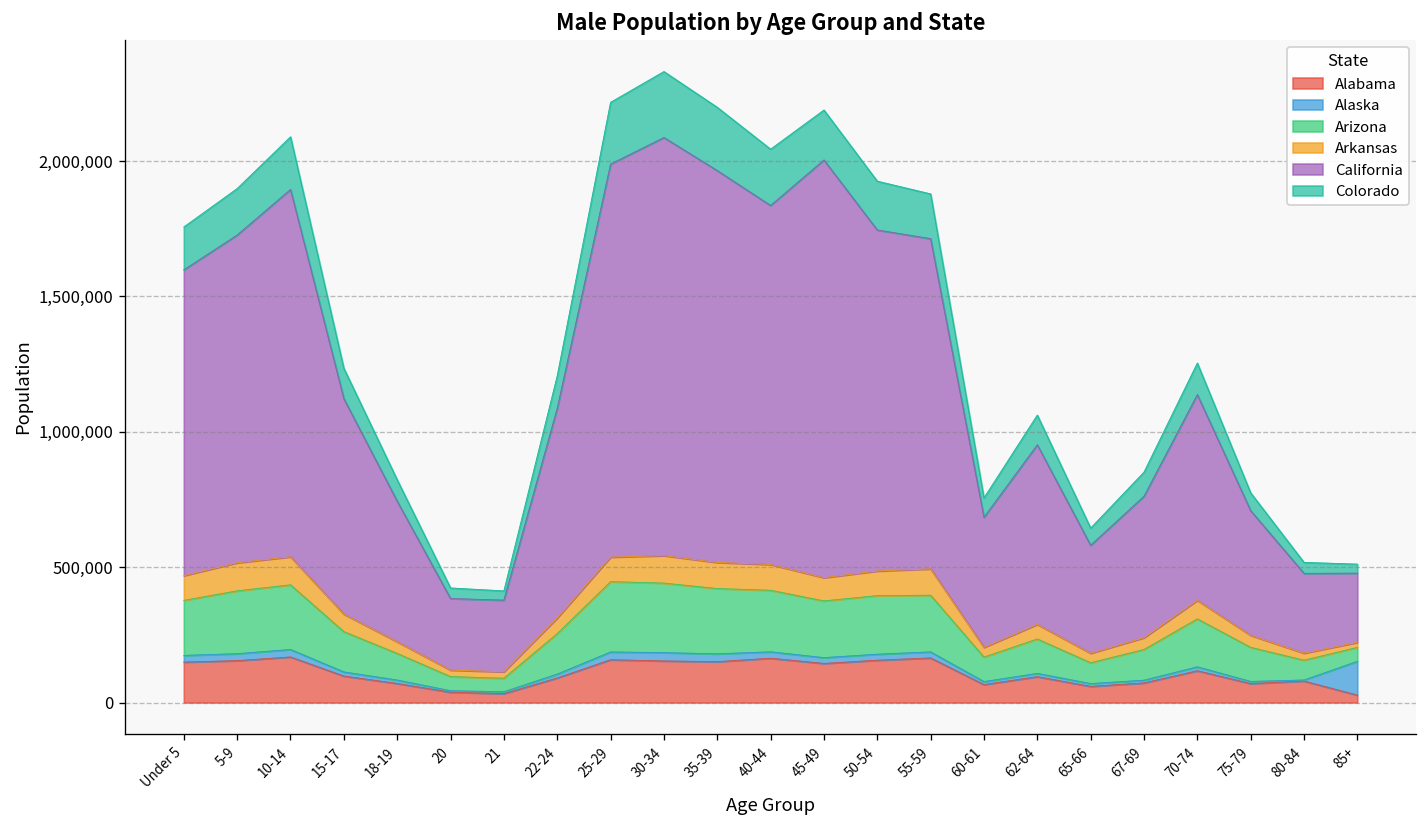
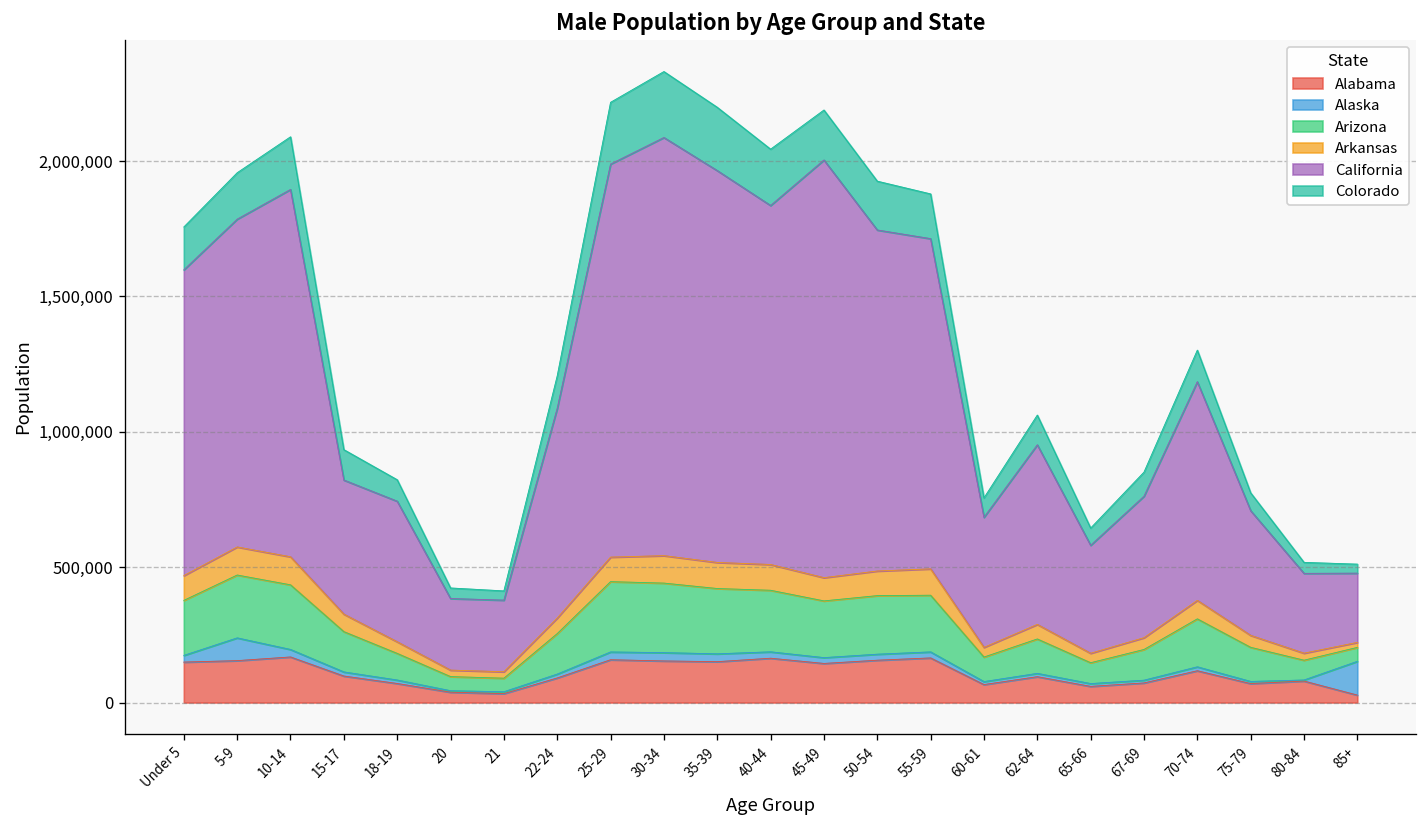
  {
    "Alabama": {
      "Under 5": "150,000",
      "5-9": "150,000",
      "10-14": "170,000",
      "15-17": "100,000",
      "18-19": "70,000",
      "22-24": "90,000",
      "25-29": "160,000",
      "30-34": "150,000",
      "35-39": "150,000",
      "40-44": "160,000",
      "45-49": "140,000",
      "50-54": "160,000",
      "55-59": "160,000",
      "62-64": "100,000",
      "70-74": "120,000",
      "85+": "30,000"
    },
    "Alaska": {
      "Under 5": "20,000",
-     "5-9": "30,000",
+     "5-9": "80,000",
      "10-14": "30,000",
      "15-17": "20,000",
      "18-19": "10,000",
      "22-24": "10,000",
      "25-29": "30,000",
      "30-34": "30,000",
      "35-39": "30,000",
      "40-44": "20,000",
      "45-49": "20,000",
      "50-54": "20,000",
      "55-59": "20,000",
      "62-64": "10,000",
      "70-74": "10,000",
      "85+": "120,000"
    },
    "Arkansas": {
      "Under 5": "90,000",
      "5-9": "100,000",
      "10-14": "100,000",
      "15-17": "60,000",
      "18-19": "40,000",
      "20": "20,000",
      "21": "20,000",
      "22-24": "60,000",
      "25-29": "90,000",
      "30-34": "100,000",
      "35-39": "100,000",
      "40-44": "100,000",
      "45-49": "90,000",
      "50-54": "90,000",
      "55-59": "100,000",
      "60-61": "40,000",
      "62-64": "50,000",
      "65-66": "30,000",
      "67-69": "40,000",
      "70-74": "70,000",
      "75-79": "40,000",
      "80-84": "30,000",
      "85+": "20,000"
    },
    "California": {
      "Under 5": "1,130,000",
      "5-9": "1,210,000",
      "10-14": "1,360,000",
-     "15-17": "800,000",
+     "15-17": "500,000",
      "18-19": "520,000",
      "20": "260,000",
      "21": "260,000",
      "22-24": "770,000",
      "25-29": "1,450,000",
      "30-34": "1,540,000",
      "35-39": "1,450,000",
      "40-44": "1,330,000",
      "45-49": "1,540,000",
      "50-54": "1,260,000",
      "55-59": "1,220,000",
      "60-61": "480,000",
      "62-64": "660,000",
      "65-66": "400,000",
      "67-69": "520,000",
-     "70-74": "760,000",
+     "70-74": "810,000",
      "75-79": "460,000",
      "80-84": "290,000",
      "85+": "260,000"
    }
  }
